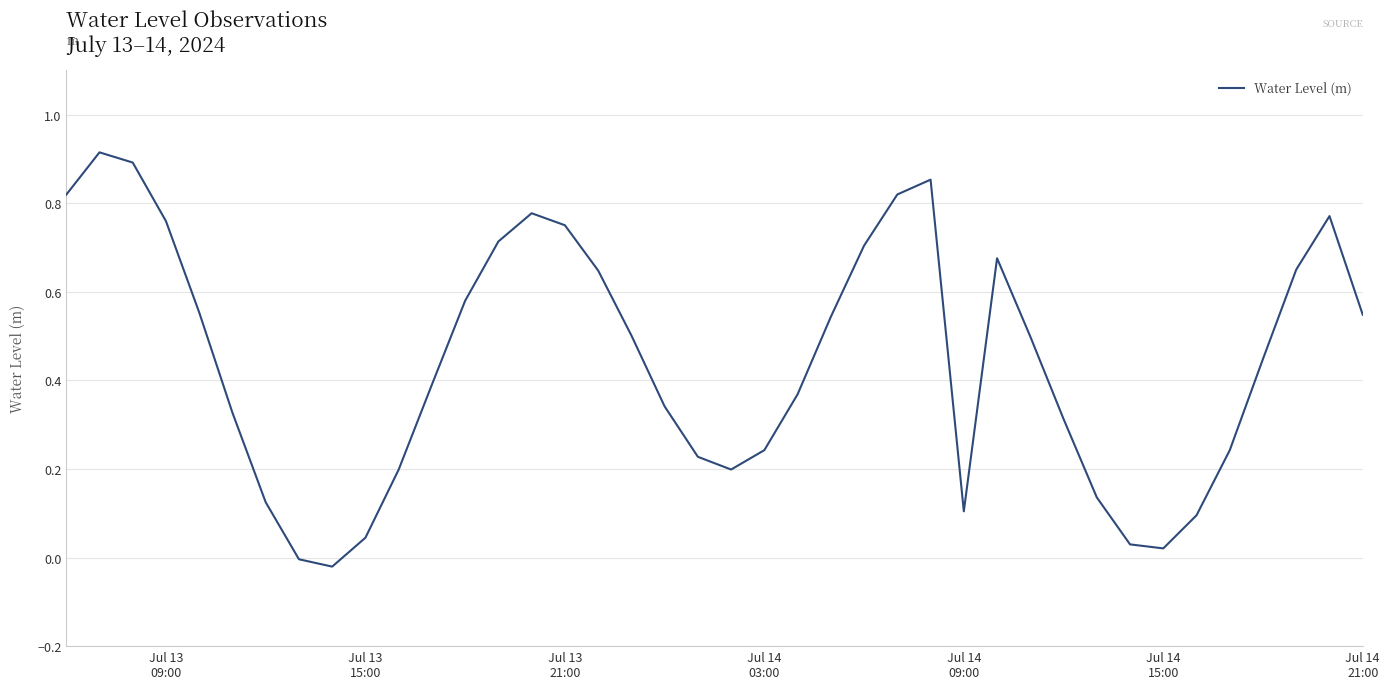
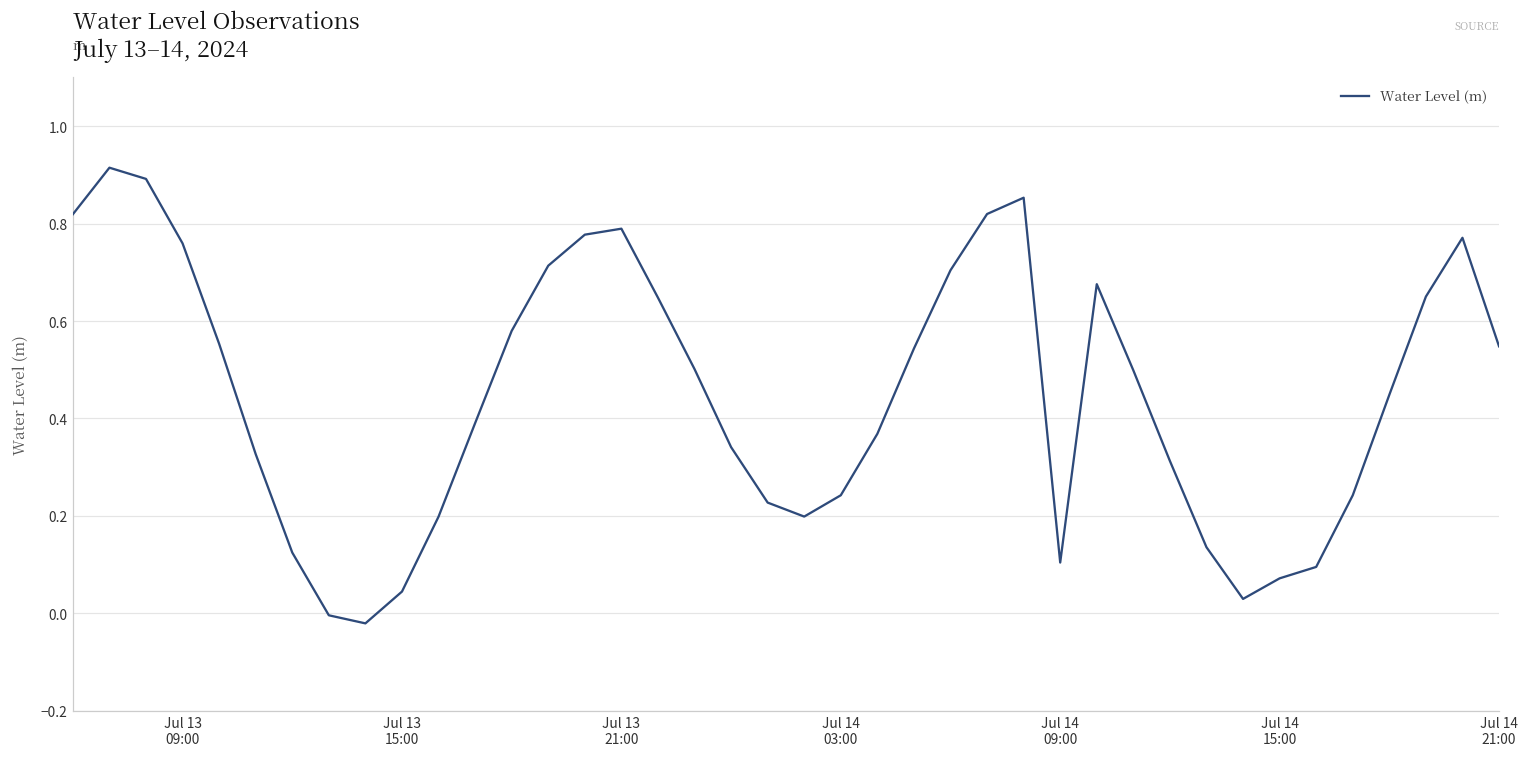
  {
    "Jul 13 09:00": 0.76,
    "Jul 13 15:00": 0.04,
-   "Jul 13 21:00": 0.75,
+   "Jul 13 21:00": 0.79,
    "Jul 14 03:00": 0.24,
    "Jul 14 09:00": 0.10,
-   "Jul 14 15:00": 0.02,
+   "Jul 14 15:00": 0.07,
    "Jul 14 21:00": 0.55
  }
